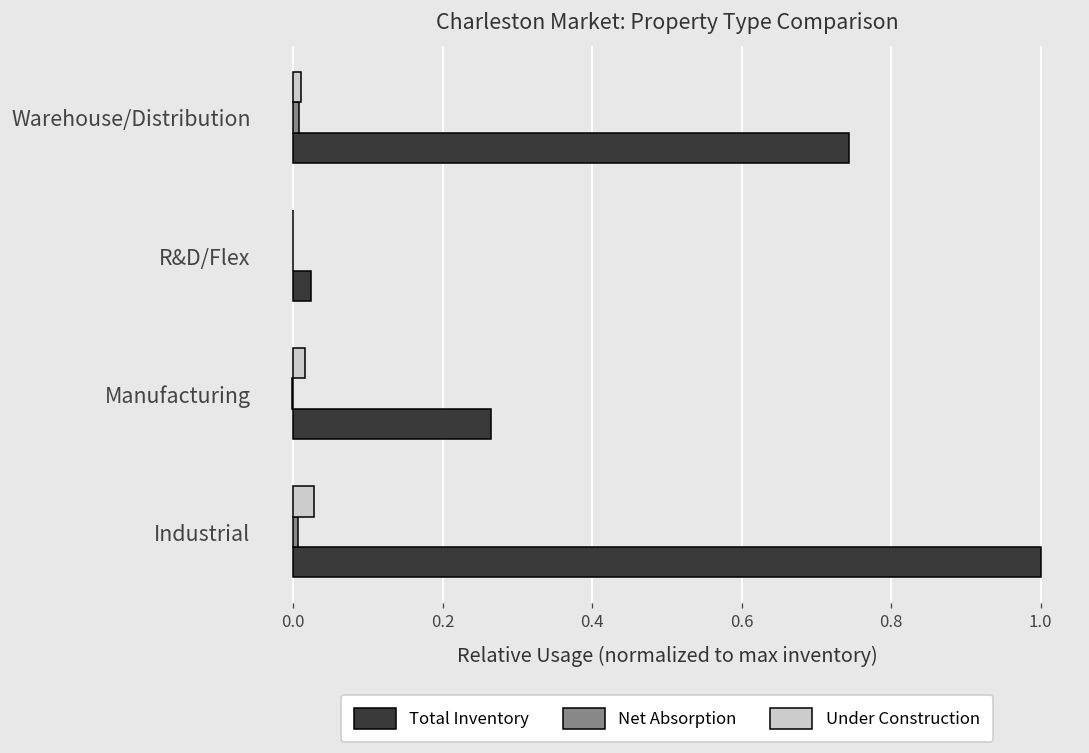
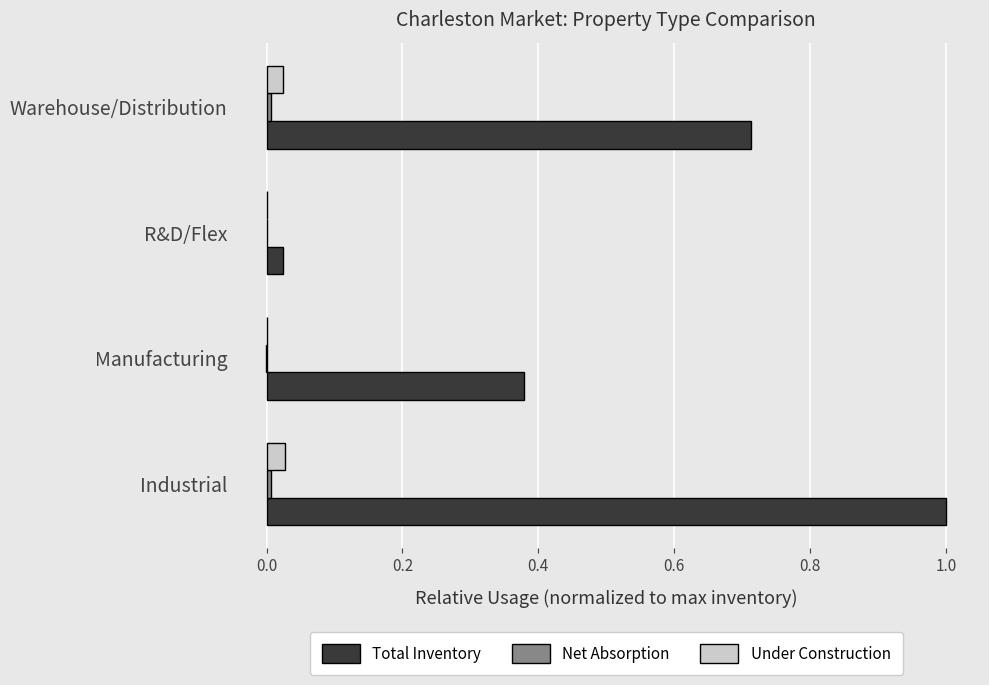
  {
    "Total Inventory": {
-     "Warehouse/Distribution": 0.74,
+     "Warehouse/Distribution": 0.71,
      "R&D/Flex": 0.02,
-     "Manufacturing": 0.26,
+     "Manufacturing": 0.38,
      "Industrial": 1.00
    },
    "Net Absorption": {
      "Warehouse/Distribution": 0.01,
      "Industrial": 0.01
    },
    "Under Construction": {
-     "Warehouse/Distribution": 0.01,
+     "Warehouse/Distribution": 0.02,
      "R&D/Flex": 0.00,
-     "Manufacturing": 0.02,
+     "Manufacturing": 0.00,
      "Industrial": 0.03
    }
  }
